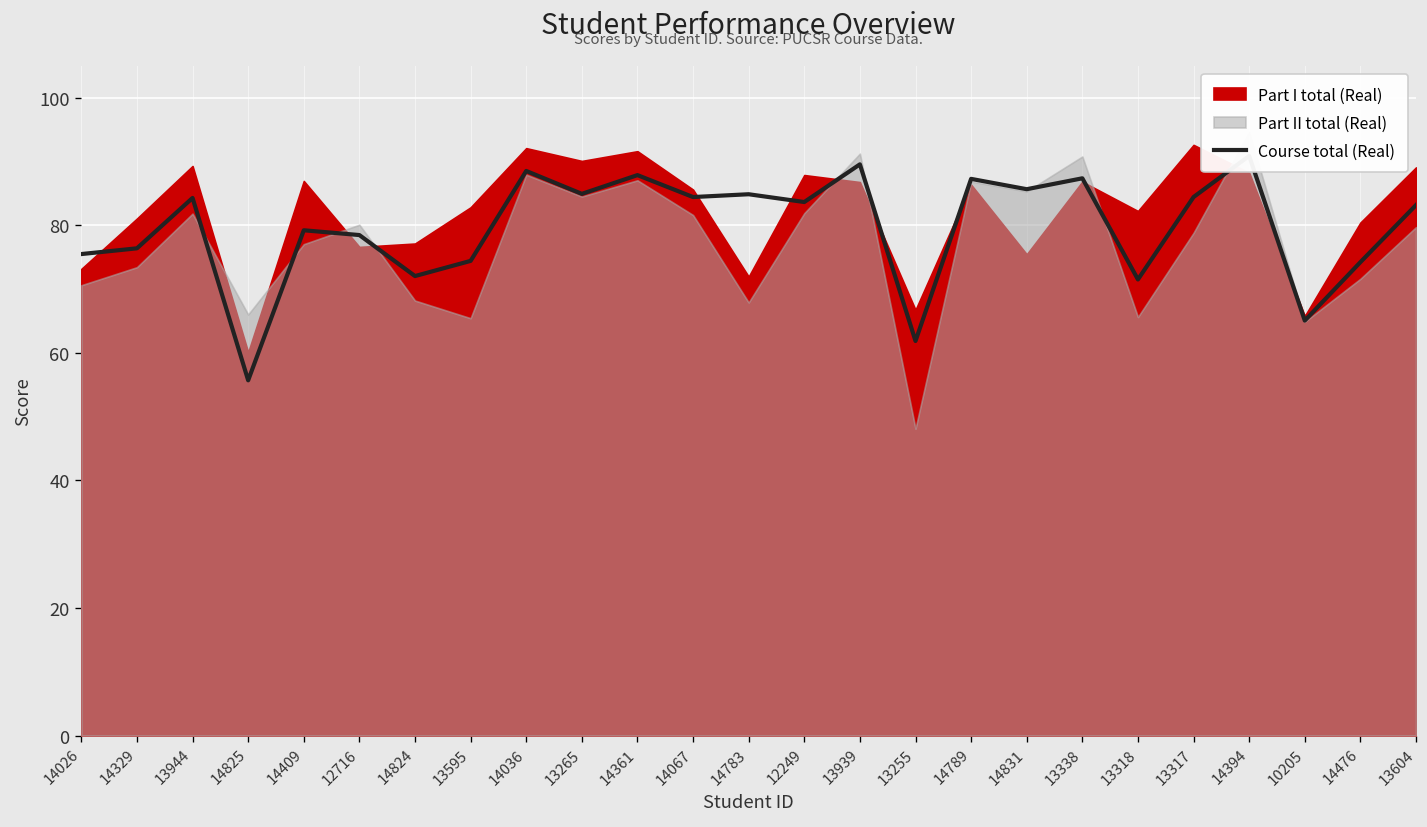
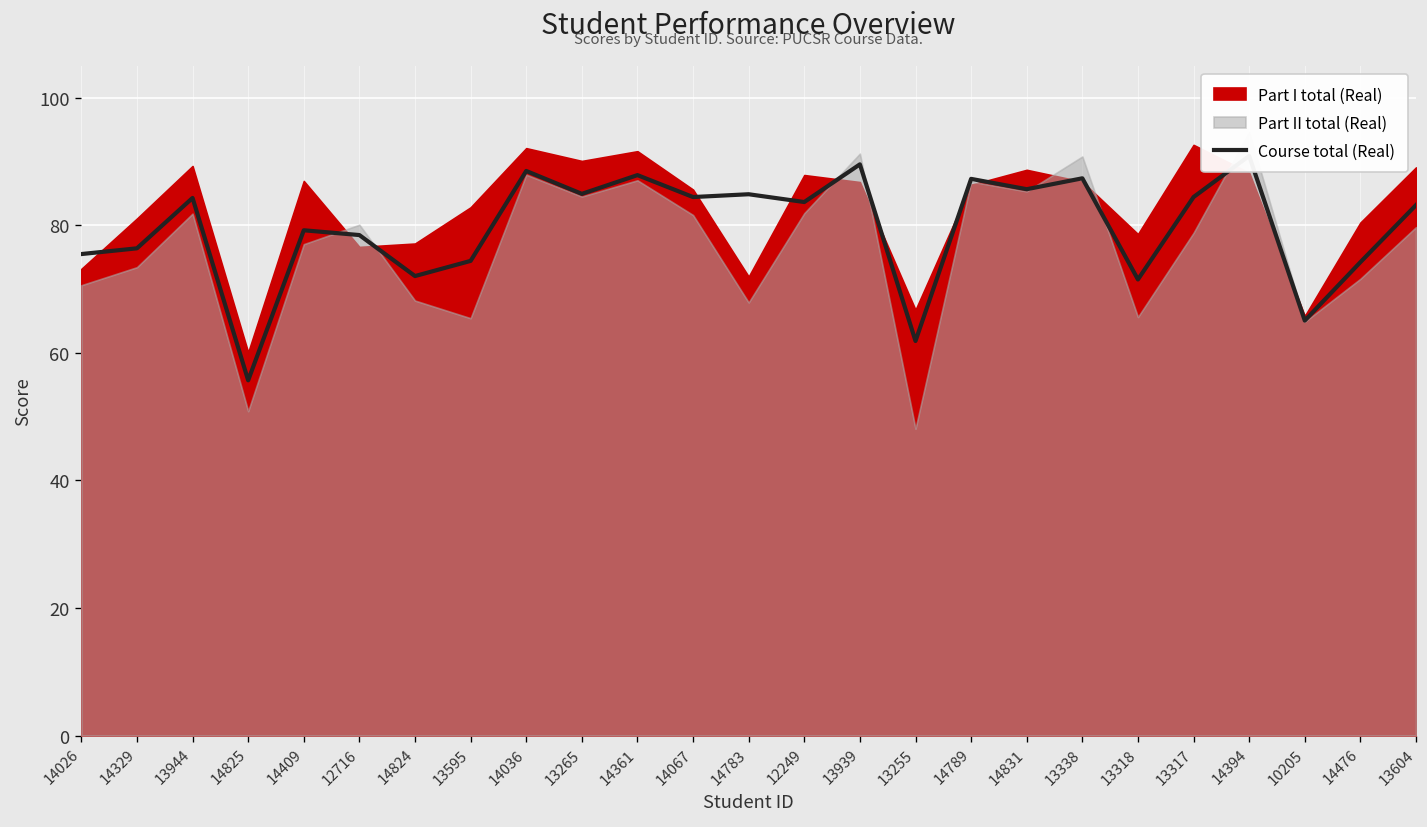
  {
    "Course total (Real)": {
      "14026": 76,
      "14329": 76,
      "13944": 84,
      "14825": 56,
      "14409": 79,
      "12716": 78,
      "14824": 72,
      "13595": 74,
      "14036": 89,
      "14361": 88,
      "14067": 84,
      "14783": 85,
      "12249": 84,
      "13939": 90,
      "13255": 62,
      "13338": 87,
      "13318": 72,
      "13317": 84,
      "14476": 74,
      "13604": 83
    },
    "Part I total (Real)": {
      "14026": 73,
      "14329": 81,
      "13944": 89,
      "14825": 60,
      "14409": 87,
      "12716": 77,
      "14824": 77,
      "13595": 83,
      "14036": 92,
      "13265": 90,
      "14361": 92,
      "14067": 86,
      "14783": 72,
      "12249": 88,
      "13939": 87,
      "13255": 67,
      "14789": 86,
-     "14831": 75,
+     "14831": 89,
      "13338": 87,
-     "13318": 82,
+     "13318": 79,
      "13317": 93,
      "14394": 88,
      "10205": 66,
      "14476": 80,
      "13604": 89
    },
    "Part II total (Real)": {
      "14026": 71,
      "14329": 73,
      "13944": 82,
-     "14825": 66,
+     "14825": 51,
      "14409": 77,
      "12716": 80,
      "14824": 68,
      "13595": 65,
      "14036": 88,
      "14361": 87,
      "14067": 82,
      "14783": 68,
      "12249": 82,
      "13939": 91,
      "13255": 48,
      "13338": 91,
      "13318": 66,
      "13317": 79,
      "14476": 72,
      "13604": 80
    }
  }
